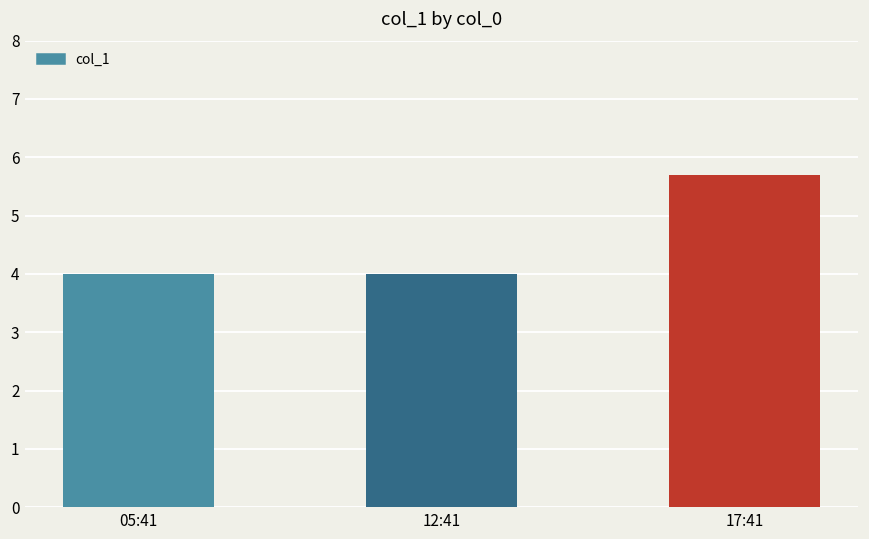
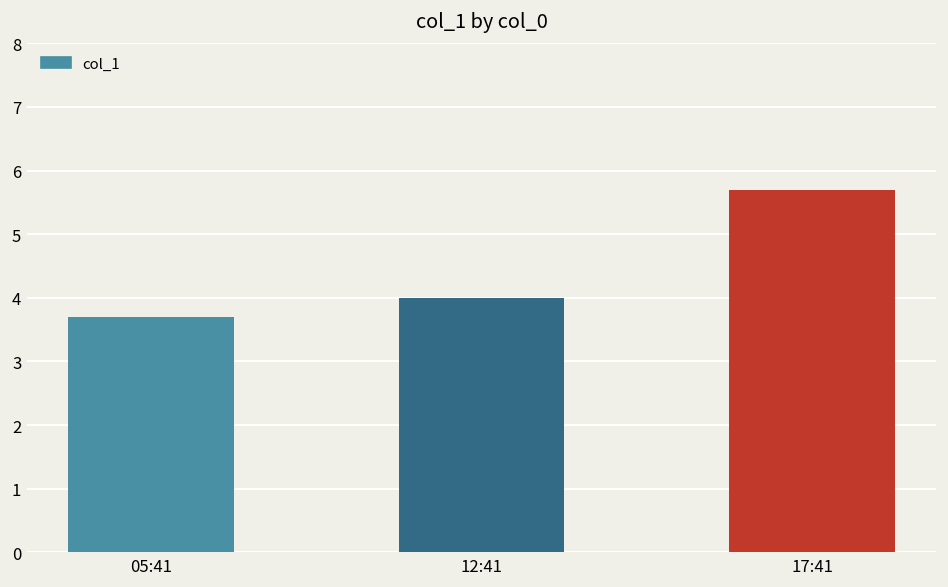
  {
-   "05:41": 4.0,
+   "05:41": 3.7,
    "12:41": 4.0,
    "17:41": 5.7
  }
